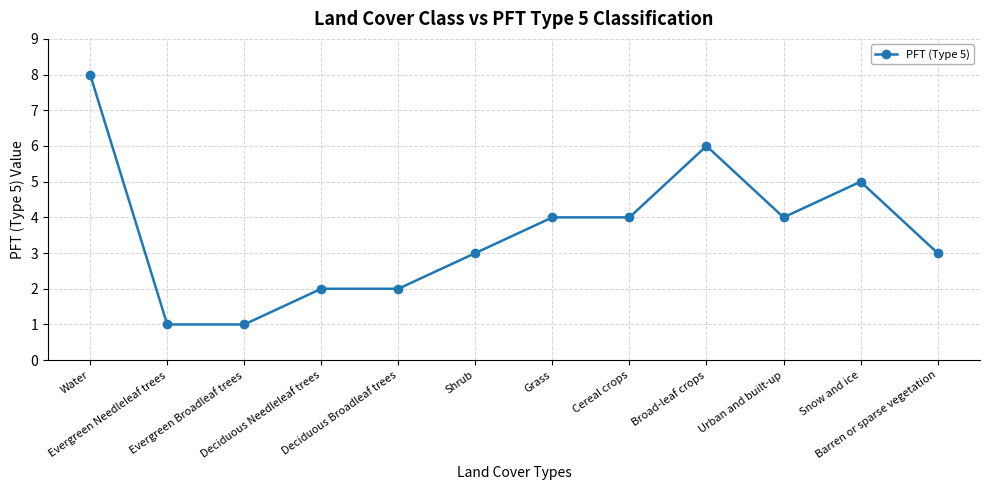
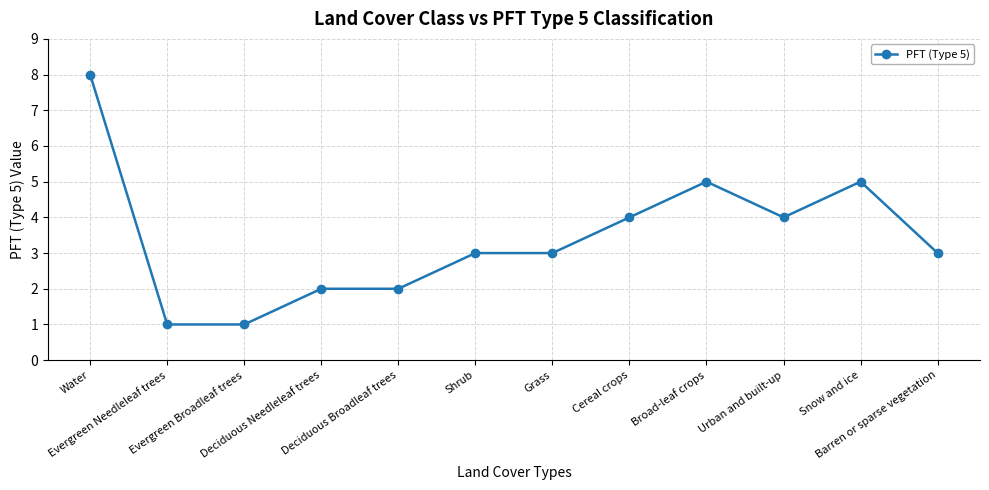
  {
    "Water": 8,
    "Evergreen Needleleaf trees": 1,
    "Evergreen Broadleaf trees": 1,
    "Deciduous Needleleaf trees": 2,
    "Deciduous Broadleaf trees": 2,
    "Shrub": 3,
-   "Grass": 4,
+   "Grass": 3,
    "Cereal crops": 4,
-   "Broad-leaf crops": 6,
+   "Broad-leaf crops": 5,
    "Urban and built-up": 4,
    "Snow and ice": 5,
    "Barren or sparse vegetation": 3
  }
